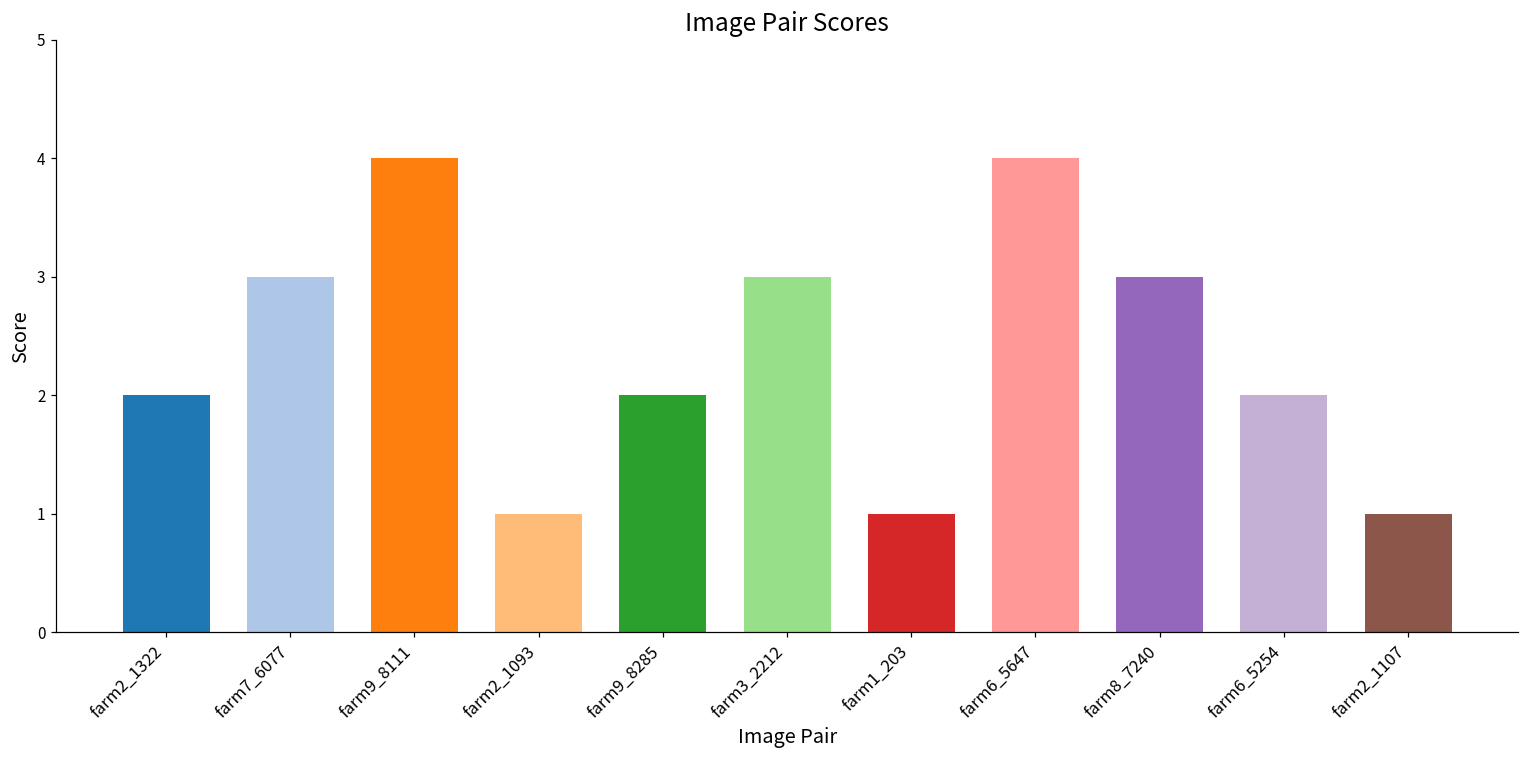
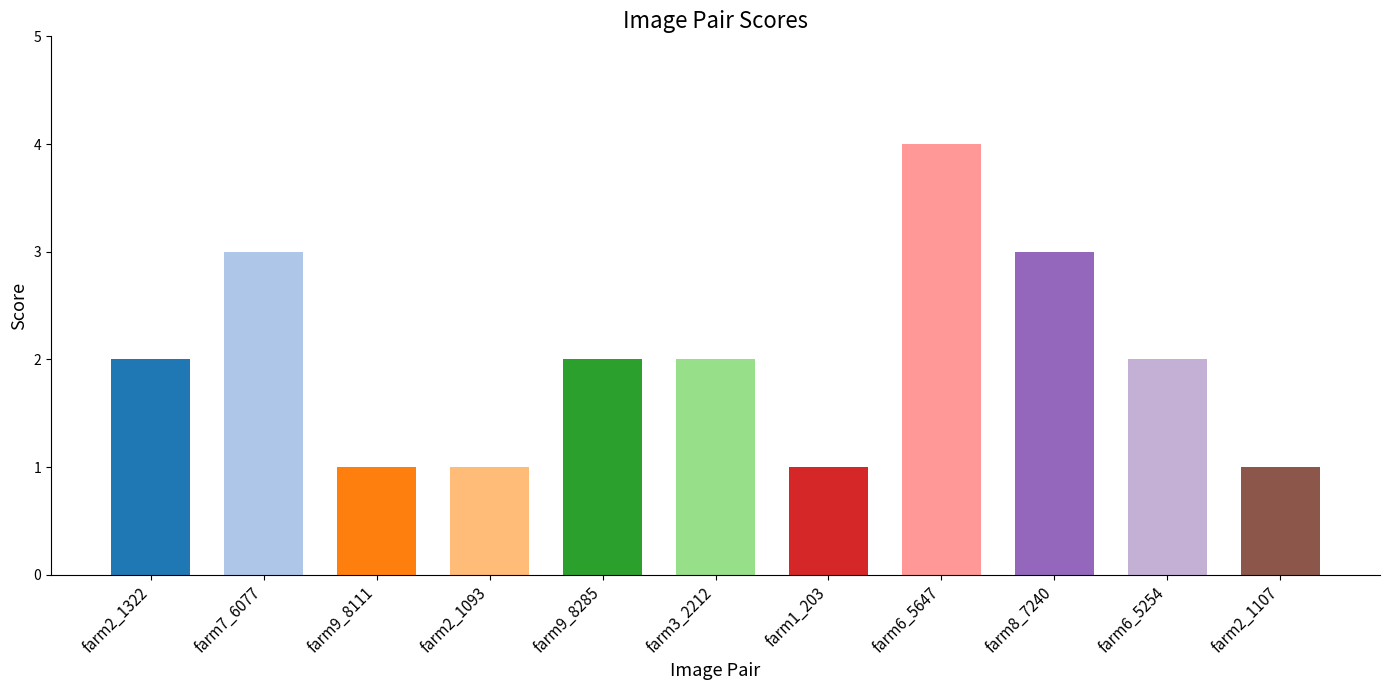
  {
    "farm2_1322": 2,
    "farm7_6077": 3,
-   "farm9_8111": 4,
+   "farm9_8111": 1,
    "farm2_1093": 1,
    "farm9_8285": 2,
-   "farm3_2212": 3,
+   "farm3_2212": 2,
    "farm1_203": 1,
    "farm6_5647": 4,
    "farm8_7240": 3,
    "farm6_5254": 2,
    "farm2_1107": 1
  }
